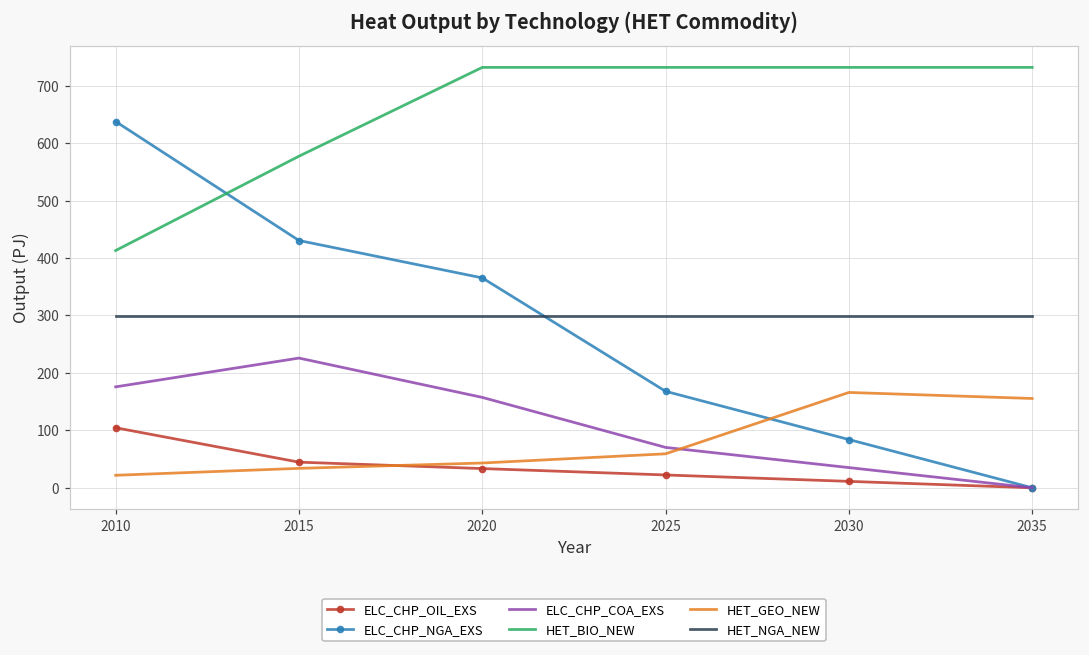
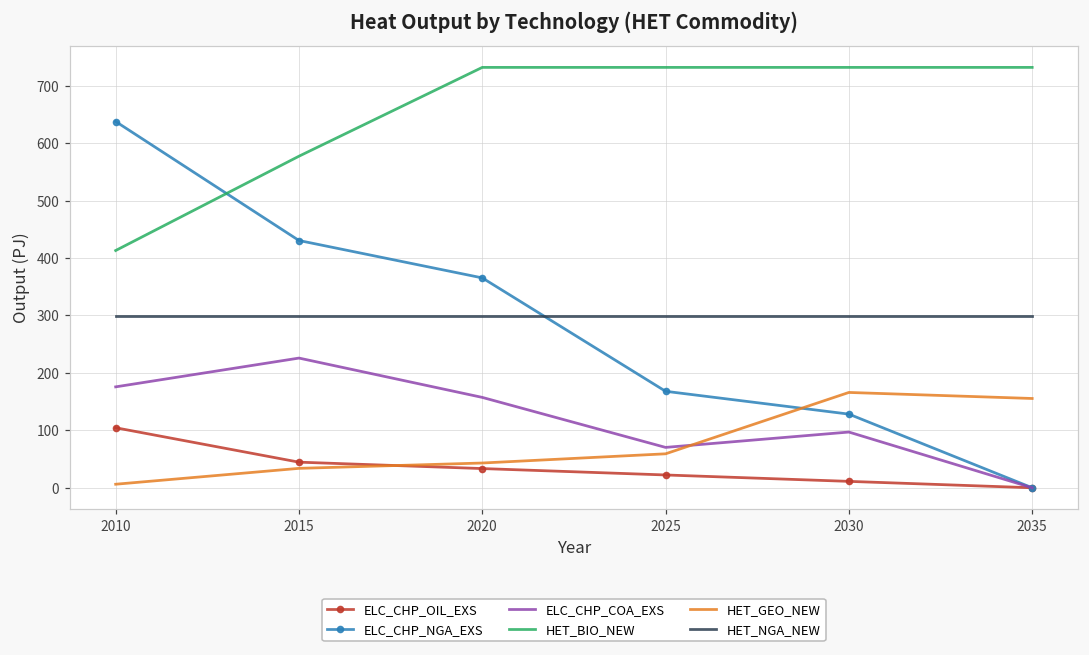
  {
    "ELC_CHP_OIL_EXS": {
      "2010": 100,
      "2015": 40,
      "2020": 30,
      "2025": 20,
      "2030": 10
    },
    "ELC_CHP_NGA_EXS": {
      "2010": 640,
      "2015": 430,
      "2020": 370,
      "2025": 170,
-     "2030": 80
+     "2030": 130
    },
    "ELC_CHP_COA_EXS": {
      "2010": 180,
      "2015": 230,
      "2020": 160,
      "2025": 70,
-     "2030": 40
+     "2030": 100
    },
    "HET_BIO_NEW": {
      "2010": 410,
      "2015": 580,
      "2020": 730,
      "2025": 730,
      "2030": 730,
      "2035": 730
    },
    "HET_GEO_NEW": {
-     "2010": 20,
+     "2010": 10,
      "2015": 30,
      "2020": 40,
      "2025": 60,
      "2030": 170,
      "2035": 160
    },
    "HET_NGA_NEW": {
      "2010": 300,
      "2015": 300,
      "2020": 300,
      "2025": 300,
      "2030": 300,
      "2035": 300
    }
  }
